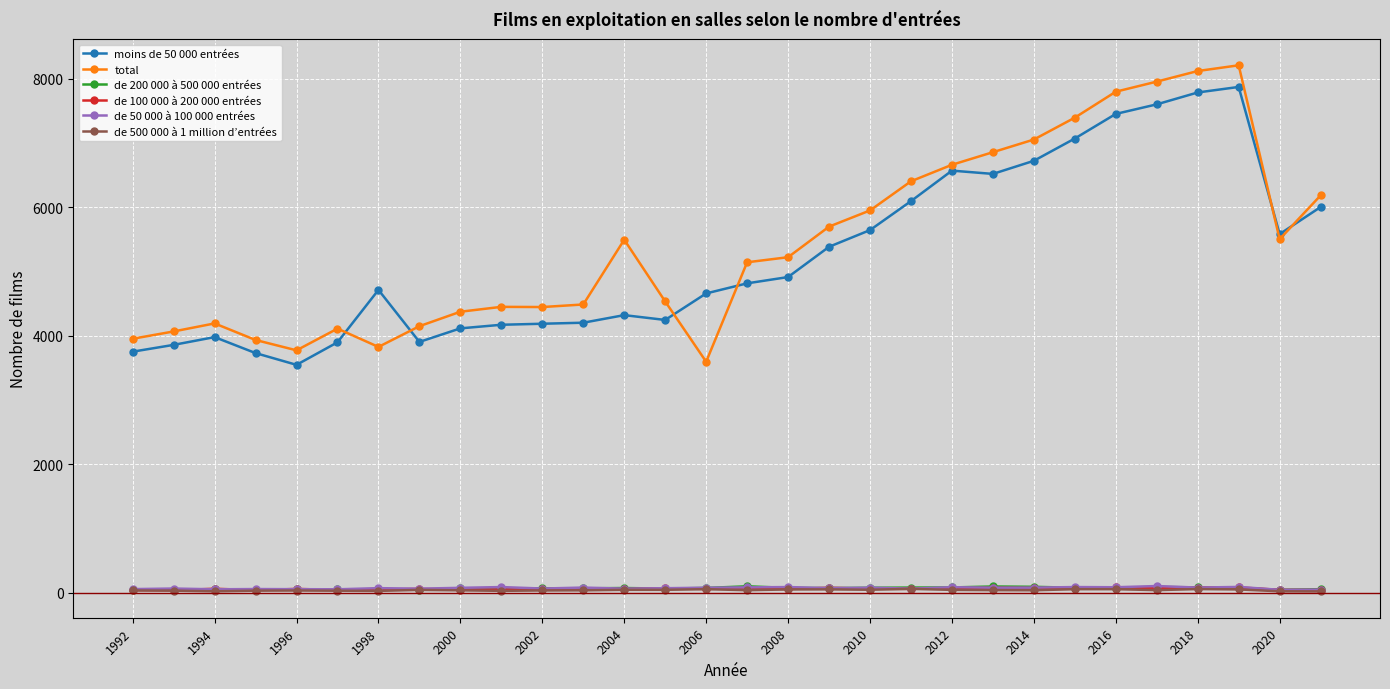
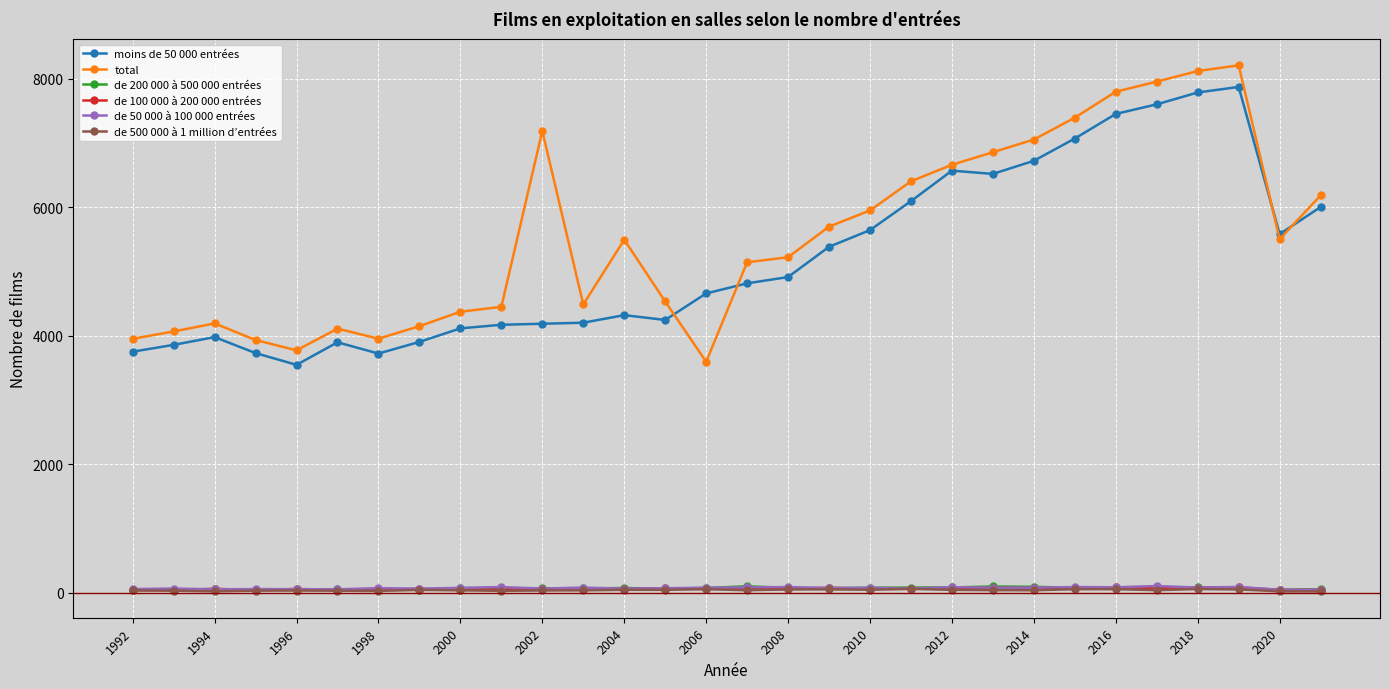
  {
    "moins de 50 000 entrées": {
      "1992": 3800,
      "1994": 4000,
      "1996": 3500,
-     "1998": 4700,
+     "1998": 3700,
      "2000": 4100,
      "2002": 4200,
      "2004": 4300,
      "2006": 4700,
      "2008": 4900,
      "2010": 5600,
      "2012": 6600,
      "2014": 6700,
      "2016": 7500,
      "2018": 7800,
      "2020": 5600
    },
    "total": {
      "1992": 4000,
      "1994": 4200,
      "1996": 3800,
-     "1998": 3800,
+     "1998": 4000,
      "2000": 4400,
-     "2002": 4400,
+     "2002": 7200,
      "2004": 5500,
      "2006": 3600,
      "2008": 5200,
      "2010": 6000,
      "2012": 6700,
      "2014": 7100,
      "2016": 7800,
      "2018": 8100,
      "2020": 5500
    }
  }
